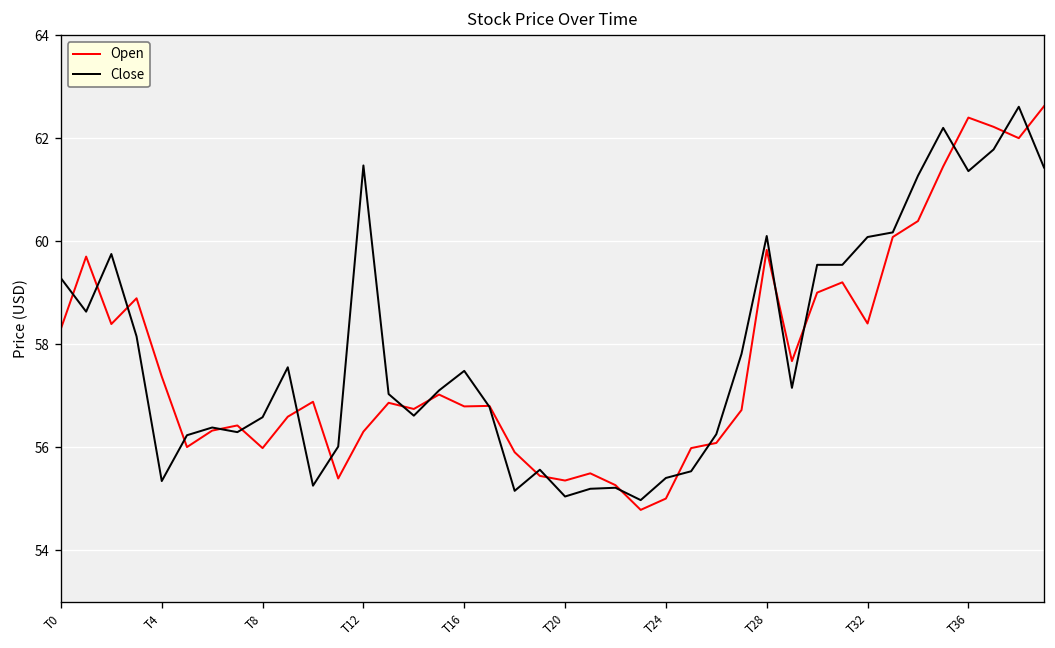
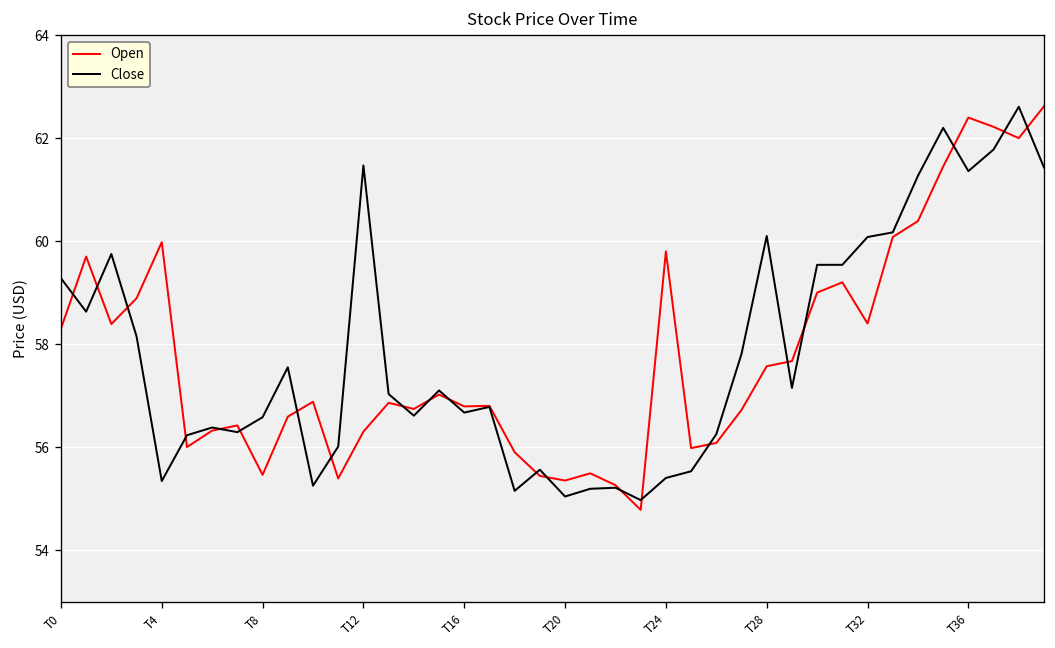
  {
    "Open": {
      "T0": 58.3,
-     "T4": 57.4,
-     "T8": 56.0,
+     "T4": 60.0,
+     "T8": 55.5,
      "T12": 56.3,
      "T16": 56.8,
      "T20": 55.4,
-     "T24": 55.0,
-     "T28": 59.8,
+     "T24": 59.8,
+     "T28": 57.6,
      "T32": 58.4,
      "T36": 62.4
    },
    "Close": {
      "T0": 59.3,
      "T4": 55.3,
      "T8": 56.6,
      "T12": 61.5,
-     "T16": 57.5,
+     "T16": 56.7,
      "T20": 55.0,
      "T24": 55.4,
      "T28": 60.1,
      "T32": 60.1,
      "T36": 61.4
    }
  }
